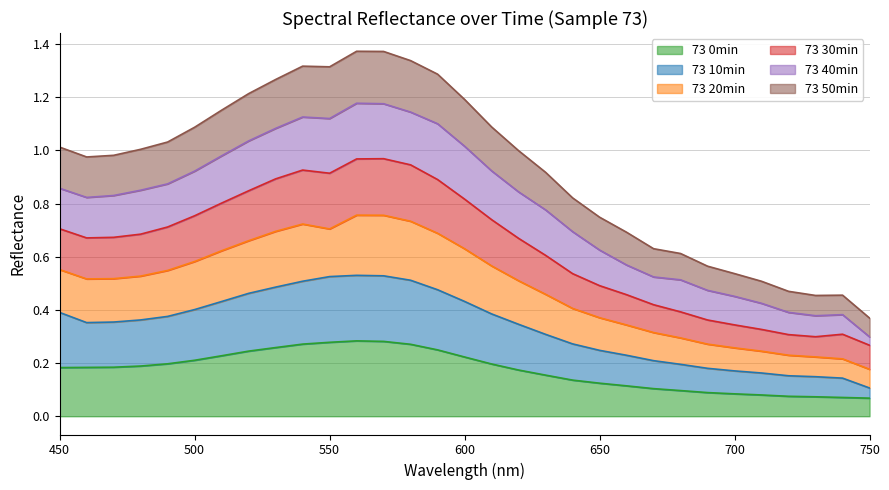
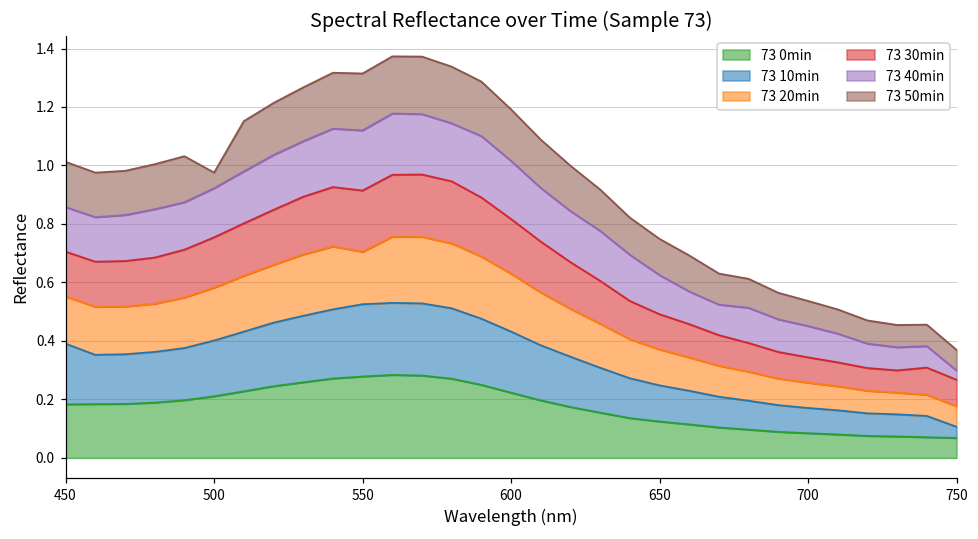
  {
    "73 0min": {
      "450": 0.18,
      "500": 0.21,
      "550": 0.28,
      "600": 0.22,
      "650": 0.12,
      "700": 0.08,
      "750": 0.07
    },
    "73 10min": {
      "450": 0.21,
      "500": 0.19,
      "550": 0.25,
      "600": 0.21,
      "650": 0.12,
      "700": 0.09,
      "750": 0.04
    },
    "73 20min": {
      "450": 0.16,
      "500": 0.18,
      "550": 0.18,
      "600": 0.20,
      "650": 0.12,
      "700": 0.09,
      "750": 0.07
    },
    "73 30min": {
      "450": 0.15,
      "500": 0.17,
      "550": 0.21,
      "600": 0.19,
      "650": 0.12,
      "700": 0.09,
      "750": 0.09
    },
    "73 40min": {
      "450": 0.15,
      "500": 0.17,
      "550": 0.21,
      "600": 0.20,
      "650": 0.13,
      "700": 0.11,
      "750": 0.03
    },
    "73 50min": {
      "450": 0.15,
-     "500": 0.17,
+     "500": 0.05,
      "550": 0.19,
      "600": 0.18,
      "650": 0.12,
      "700": 0.09,
      "750": 0.07
    }
  }
